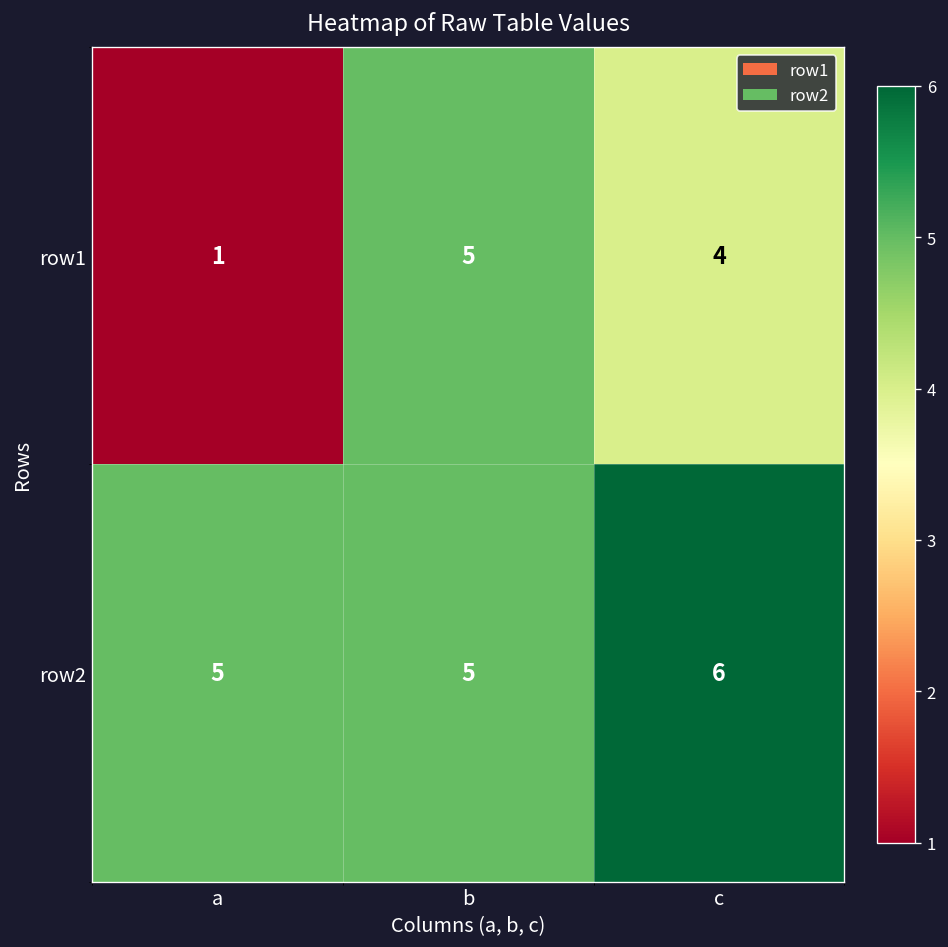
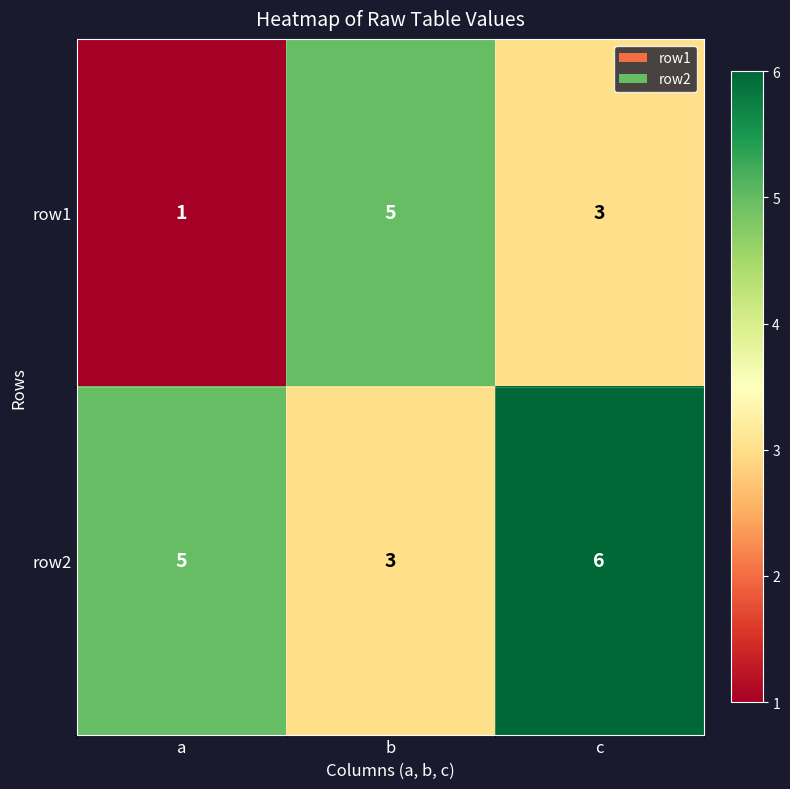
  {
    "row1": {
      "a": 1,
      "b": 5,
-     "c": 4
+     "c": 3
    },
    "row2": {
      "a": 5,
-     "b": 5,
+     "b": 3,
      "c": 6
    }
  }
